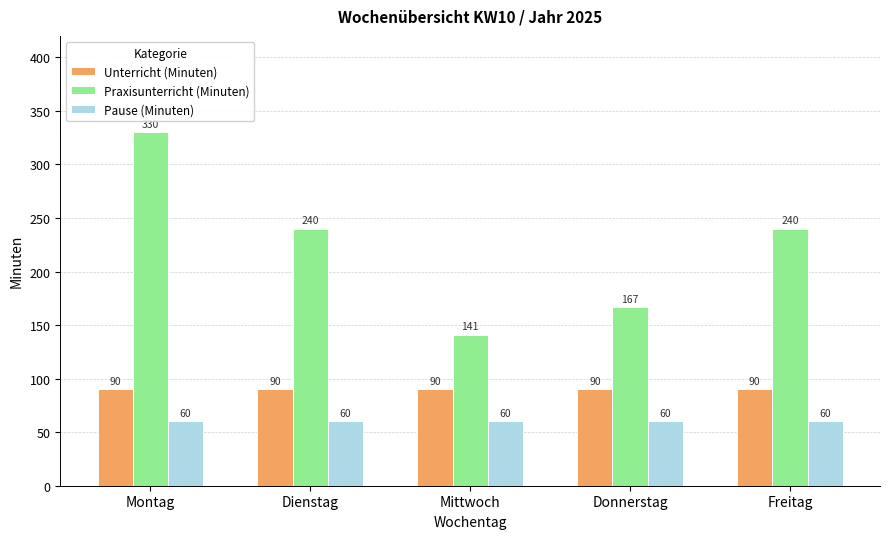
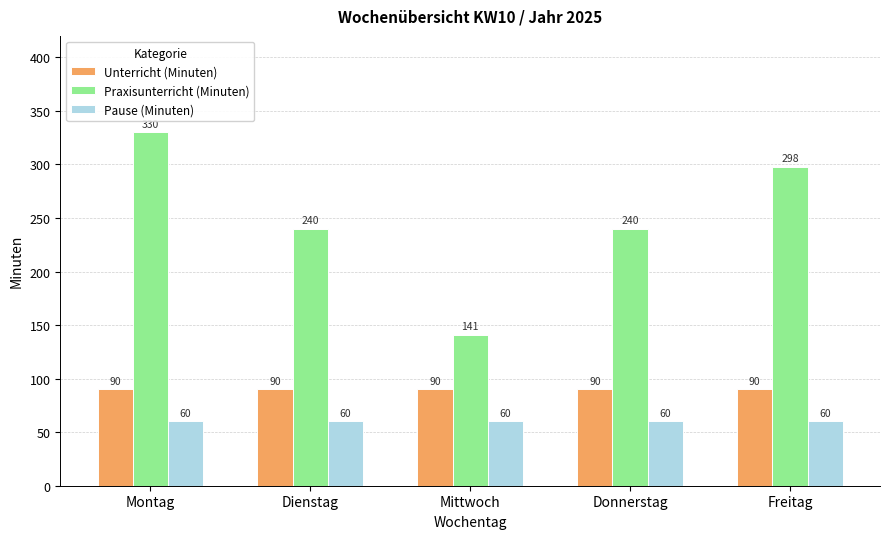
  {
    "Unterricht (Minuten)": {
      "Montag": 90,
      "Dienstag": 90,
      "Mittwoch": 90,
      "Donnerstag": 90,
      "Freitag": 90
    },
    "Praxisunterricht (Minuten)": {
      "Dienstag": 240,
      "Mittwoch": 141,
-     "Donnerstag": 167,
-     "Freitag": 240
+     "Donnerstag": 240,
+     "Freitag": 298
    },
    "Pause (Minuten)": {
      "Montag": 60,
      "Dienstag": 60,
      "Mittwoch": 60,
      "Donnerstag": 60,
      "Freitag": 60
    }
  }
